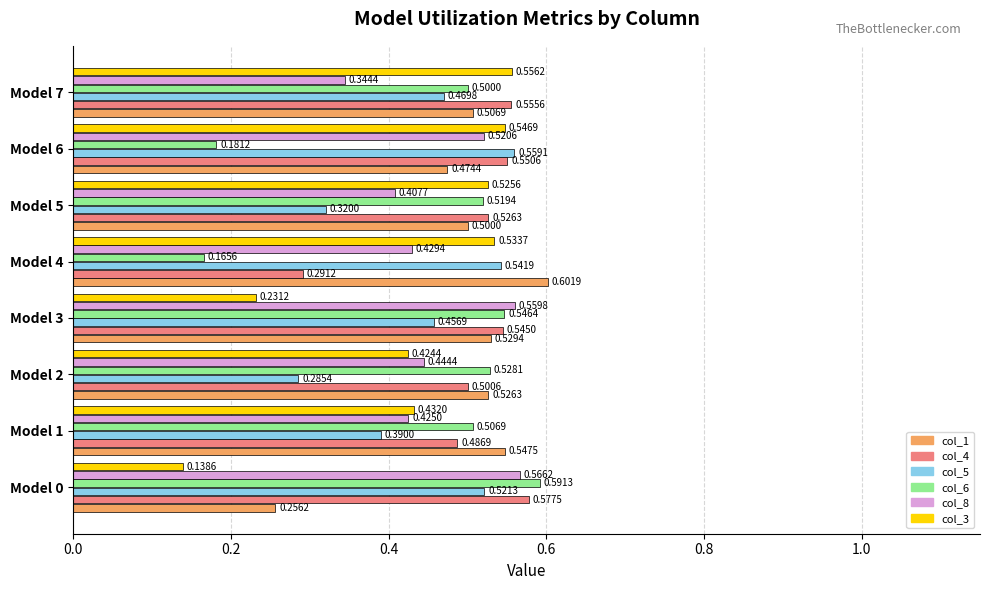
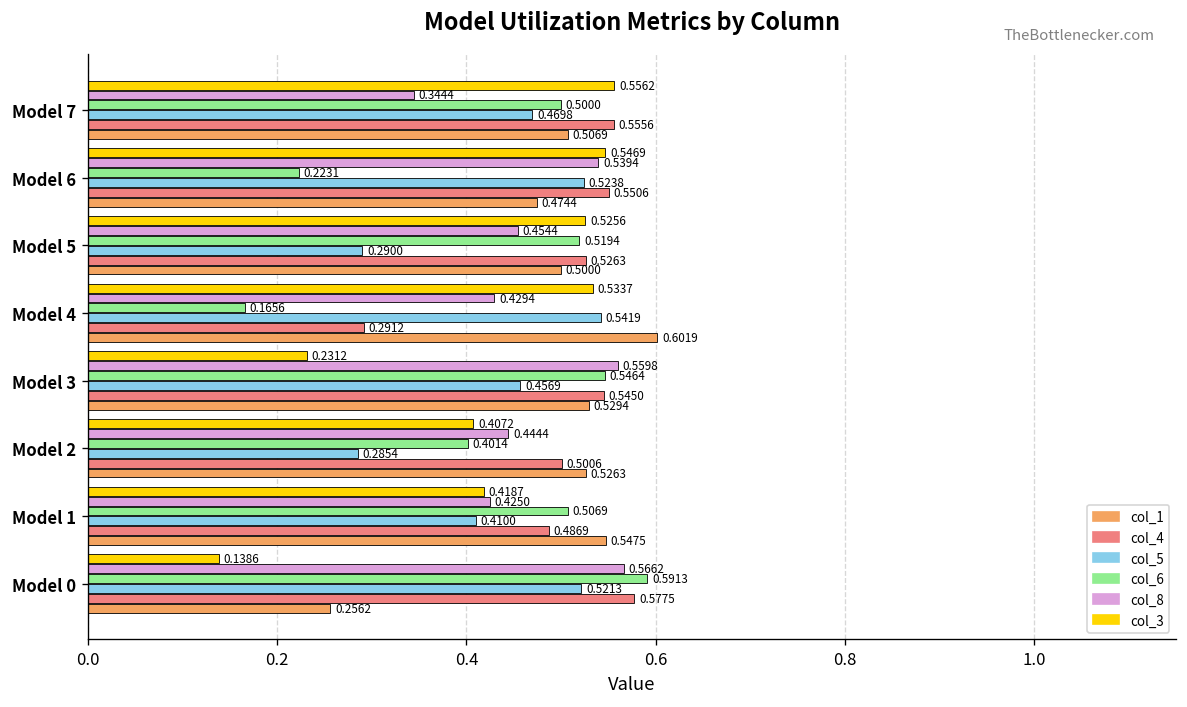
  {
    "col_5": {
      "Model 7": 0.4698,
-     "Model 6": 0.5591,
-     "Model 5": 0.3200,
+     "Model 6": 0.5238,
+     "Model 5": 0.2900,
      "Model 4": 0.5419,
      "Model 3": 0.4569,
      "Model 2": 0.2854,
-     "Model 1": 0.3900,
+     "Model 1": 0.4100,
      "Model 0": 0.5213
    },
    "col_6": {
      "Model 7": 0.5000,
-     "Model 6": 0.1812,
+     "Model 6": 0.2231,
      "Model 5": 0.5194,
      "Model 4": 0.1656,
      "Model 3": 0.5464,
-     "Model 2": 0.5281,
+     "Model 2": 0.4014,
      "Model 1": 0.5069,
      "Model 0": 0.5913
    },
    "col_8": {
      "Model 7": 0.3444,
-     "Model 6": 0.5206,
-     "Model 5": 0.4077,
+     "Model 6": 0.5394,
+     "Model 5": 0.4544,
      "Model 4": 0.4294,
      "Model 3": 0.5598,
      "Model 2": 0.4444,
      "Model 1": 0.4250,
      "Model 0": 0.5662
    },
    "col_3": {
      "Model 7": 0.5562,
      "Model 6": 0.5469,
      "Model 5": 0.5256,
      "Model 4": 0.5337,
      "Model 3": 0.2312,
-     "Model 2": 0.4244,
-     "Model 1": 0.4320,
+     "Model 2": 0.4072,
+     "Model 1": 0.4187,
      "Model 0": 0.1386
    }
  }
